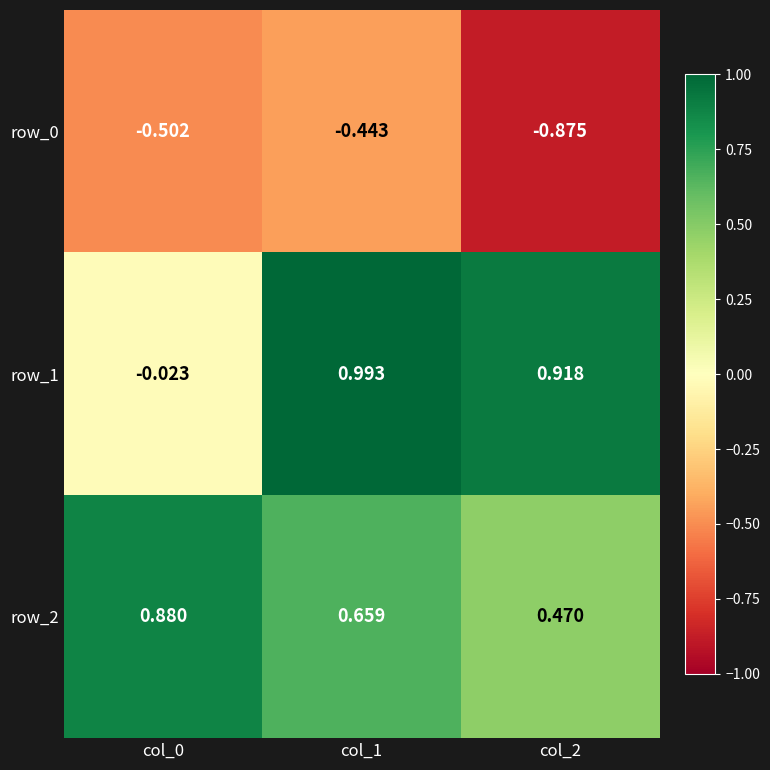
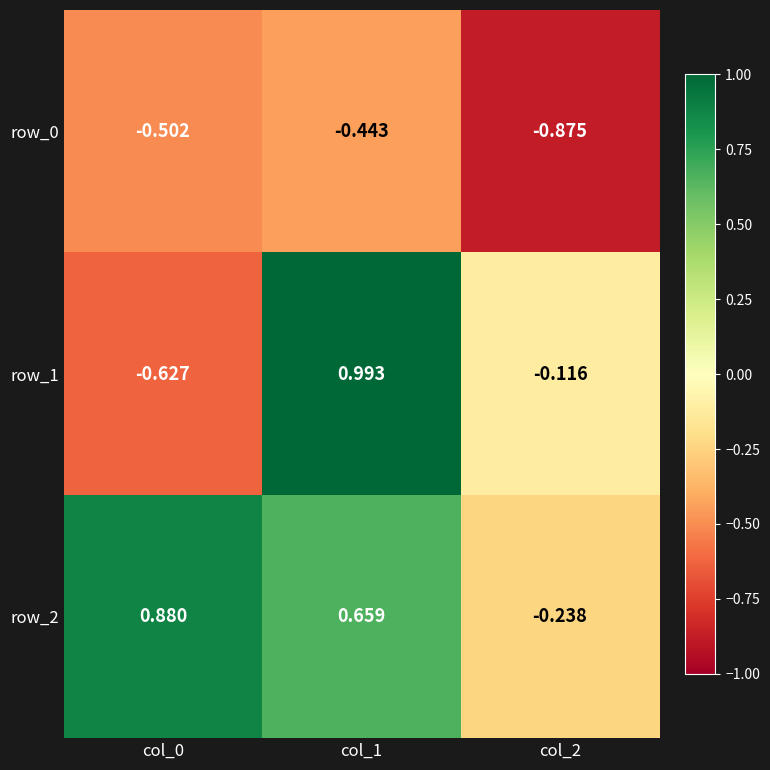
  {
    "row_0": {
      "col_0": -0.502,
      "col_1": -0.443,
      "col_2": -0.875
    },
    "row_1": {
-     "col_0": -0.023,
+     "col_0": -0.627,
      "col_1": 0.993,
-     "col_2": 0.918
+     "col_2": -0.116
    },
    "row_2": {
      "col_0": 0.880,
      "col_1": 0.659,
-     "col_2": 0.470
+     "col_2": -0.238
    }
  }
